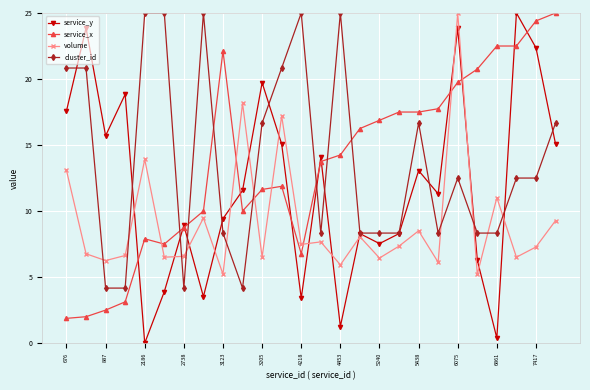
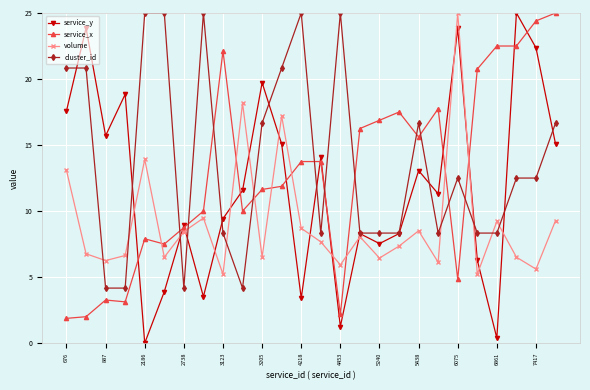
  {
    "service_x": {
      "676": 1.9,
-     "887": 2.5,
+     "887": 3.3,
      "2186": 7.9,
      "3123": 22.1,
      "3205": 11.6,
-     "4218": 6.8,
-     "4453": 14.2,
+     "4218": 13.8,
+     "4453": 2.2,
      "5240": 16.9,
-     "5438": 17.5,
-     "6075": 19.8,
+     "5438": 15.6,
+     "6075": 4.8,
      "6861": 22.5,
      "7417": 24.4
    },
    "volume": {
      "676": 13.1,
      "887": 6.3,
      "2186": 13.9,
-     "2738": 6.6,
+     "2738": 8.4,
      "3123": 5.2,
      "3205": 6.5,
-     "4218": 7.5,
+     "4218": 8.7,
      "4453": 5.9,
      "5240": 6.4,
      "5438": 8.5,
      "6075": 25.0,
-     "6861": 11.0,
-     "7417": 7.3
+     "6861": 9.2,
+     "7417": 5.6
    }
  }
